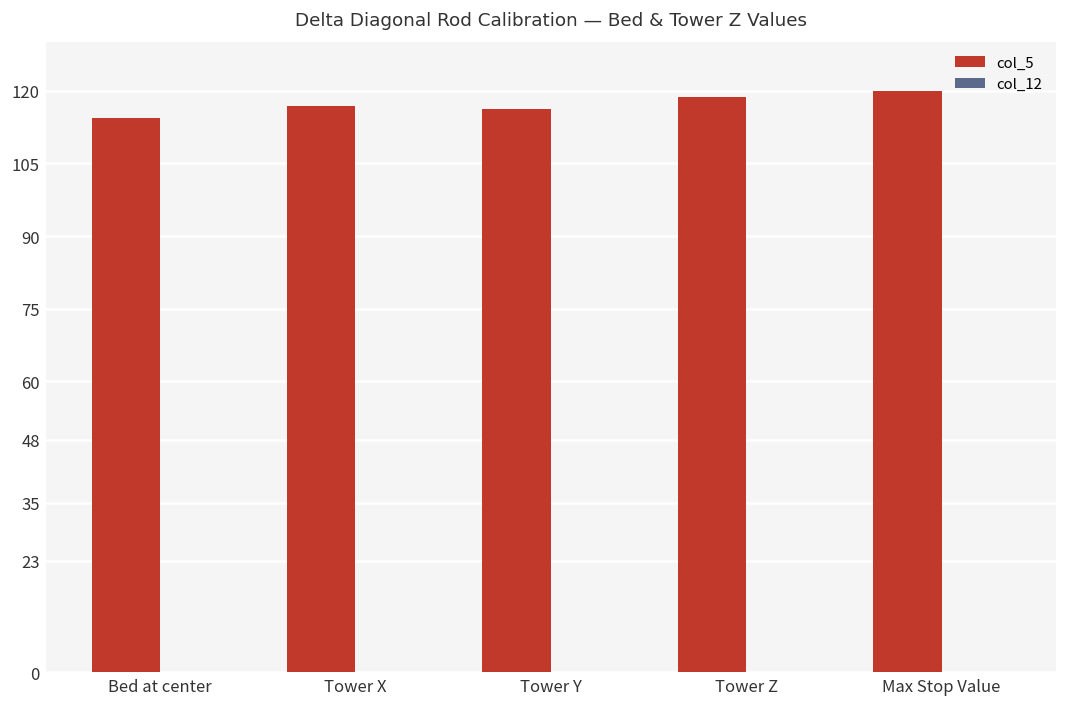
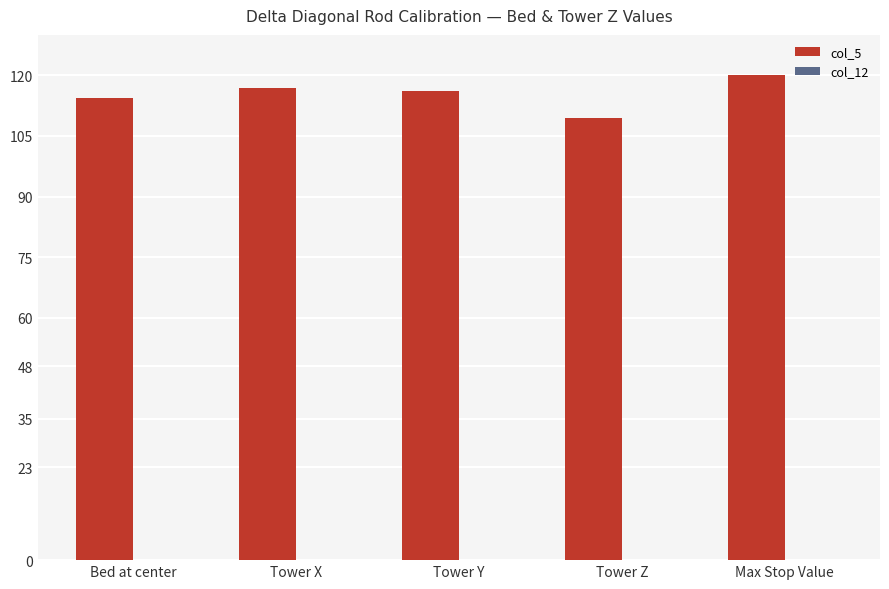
  {
    "col_5": {
      "Bed at center": 114,
      "Tower X": 117,
      "Tower Y": 116,
-     "Tower Z": 119,
+     "Tower Z": 110,
      "Max Stop Value": 120
    },
    "col_12": {
      "Bed at center": 0,
      "Tower X": 0,
      "Tower Y": 0,
      "Tower Z": 0,
      "Max Stop Value": 0
    }
  }
